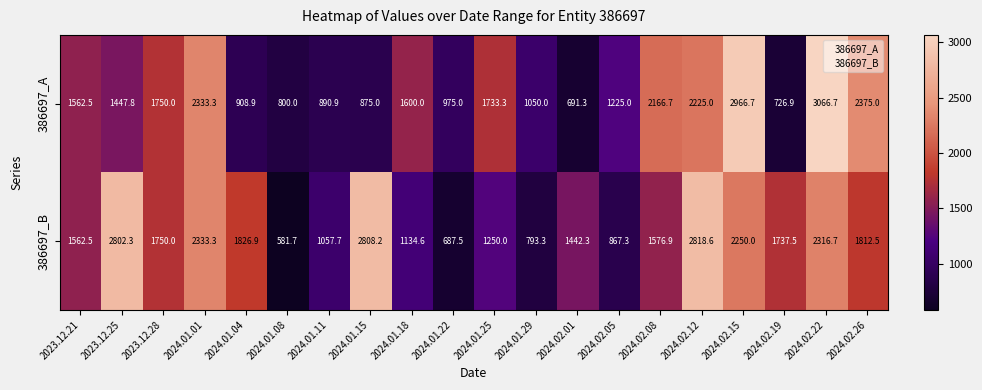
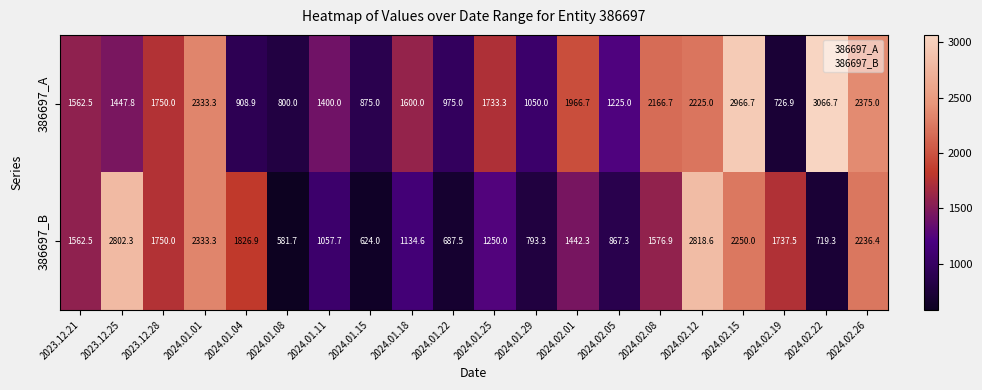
  {
    "386697_A": {
      "2023.12.21": 1562.5,
      "2023.12.25": 1447.8,
      "2023.12.28": 1750.0,
      "2024.01.01": 2333.3,
      "2024.01.04": 908.9,
      "2024.01.08": 800.0,
-     "2024.01.11": 890.9,
+     "2024.01.11": 1400.0,
      "2024.01.15": 875.0,
      "2024.01.18": 1600.0,
      "2024.01.22": 975.0,
      "2024.01.25": 1733.3,
      "2024.01.29": 1050.0,
-     "2024.02.01": 691.3,
+     "2024.02.01": 1966.7,
      "2024.02.05": 1225.0,
      "2024.02.08": 2166.7,
      "2024.02.12": 2225.0,
      "2024.02.15": 2966.7,
      "2024.02.19": 726.9,
      "2024.02.22": 3066.7,
      "2024.02.26": 2375.0
    },
    "386697_B": {
      "2023.12.21": 1562.5,
      "2023.12.25": 2802.3,
      "2023.12.28": 1750.0,
      "2024.01.01": 2333.3,
      "2024.01.04": 1826.9,
      "2024.01.08": 581.7,
      "2024.01.11": 1057.7,
-     "2024.01.15": 2808.2,
+     "2024.01.15": 624.0,
      "2024.01.18": 1134.6,
      "2024.01.22": 687.5,
      "2024.01.25": 1250.0,
      "2024.01.29": 793.3,
      "2024.02.01": 1442.3,
      "2024.02.05": 867.3,
      "2024.02.08": 1576.9,
      "2024.02.12": 2818.6,
      "2024.02.15": 2250.0,
      "2024.02.19": 1737.5,
-     "2024.02.22": 2316.7,
-     "2024.02.26": 1812.5
+     "2024.02.22": 719.3,
+     "2024.02.26": 2236.4
    }
  }
